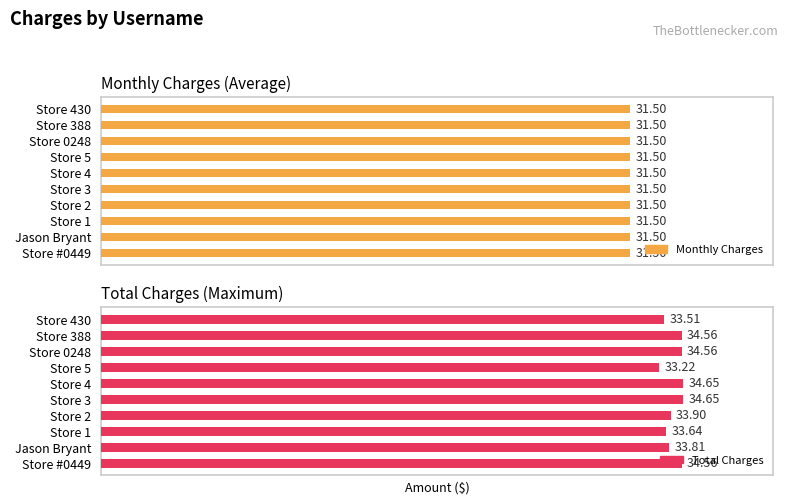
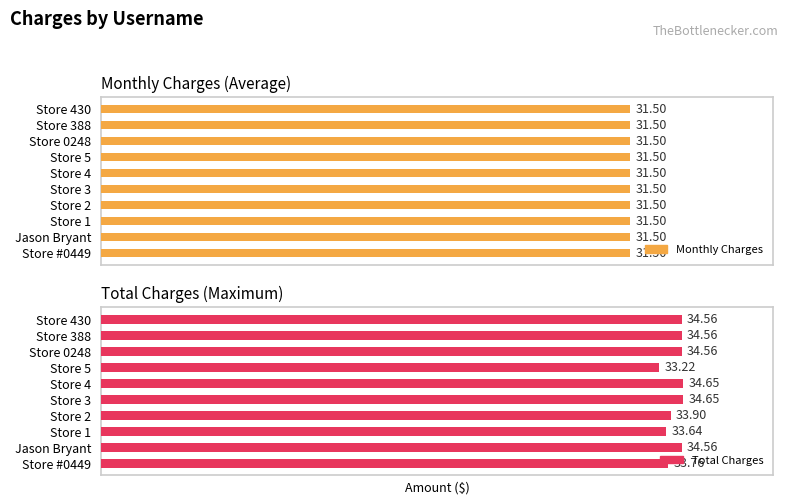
  {
    "Monthly Charges (Average)": {
      "Store 430": 31.50,
      "Store 388": 31.50,
      "Store 0248": 31.50,
      "Store 5": 31.50,
      "Store 4": 31.50,
      "Store 3": 31.50,
      "Store 2": 31.50,
      "Store 1": 31.50,
      "Jason Bryant": 31.50,
      "Store #0449": 31.50
    },
    "Total Charges (Maximum)": {
-     "Store 430": 33.51,
+     "Store 430": 34.56,
      "Store 388": 34.56,
      "Store 0248": 34.56,
      "Store 5": 33.22,
      "Store 4": 34.65,
      "Store 3": 34.65,
      "Store 2": 33.90,
      "Store 1": 33.64,
-     "Jason Bryant": 33.81,
-     "Store #0449": 34.56
+     "Jason Bryant": 34.56,
+     "Store #0449": 33.76
    }
  }
